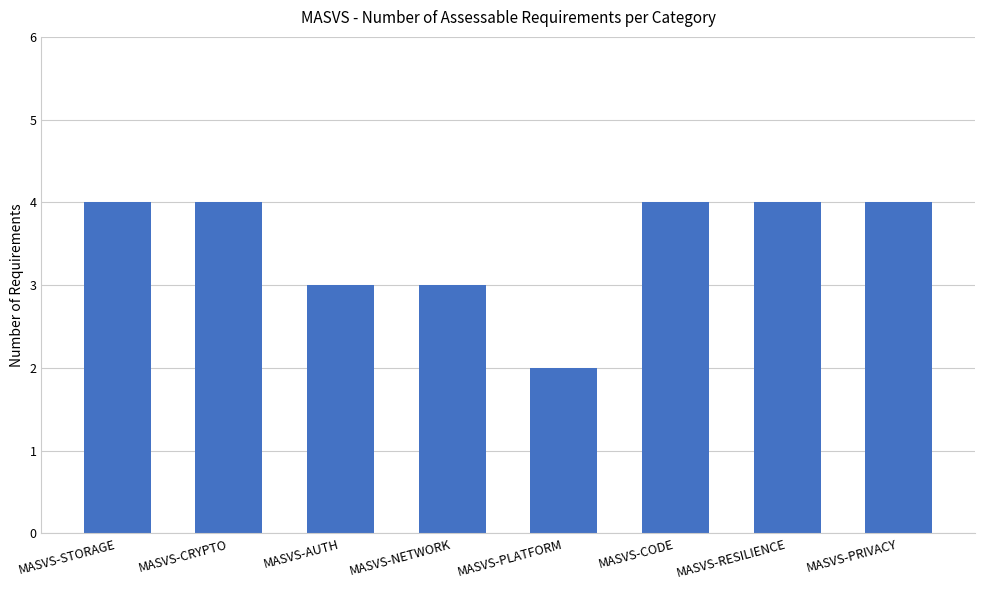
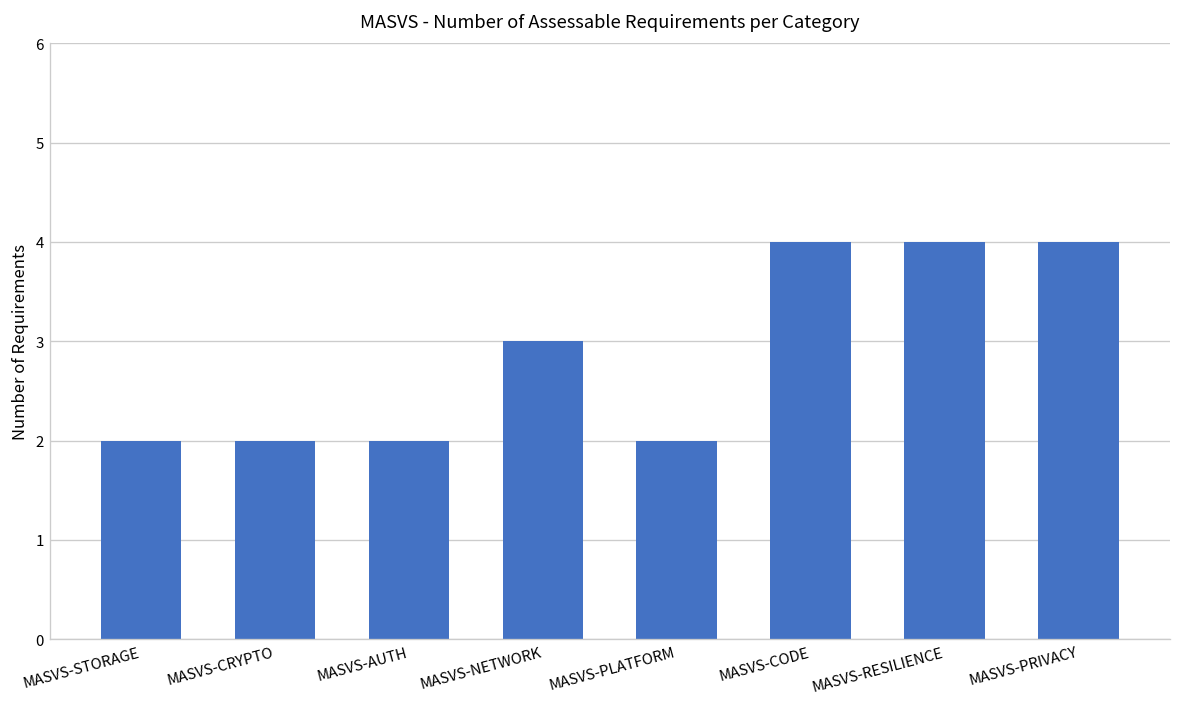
  {
-   "MASVS-STORAGE": 4,
-   "MASVS-CRYPTO": 4,
-   "MASVS-AUTH": 3,
+   "MASVS-STORAGE": 2,
+   "MASVS-CRYPTO": 2,
+   "MASVS-AUTH": 2,
    "MASVS-NETWORK": 3,
    "MASVS-PLATFORM": 2,
    "MASVS-CODE": 4,
    "MASVS-RESILIENCE": 4,
    "MASVS-PRIVACY": 4
  }
